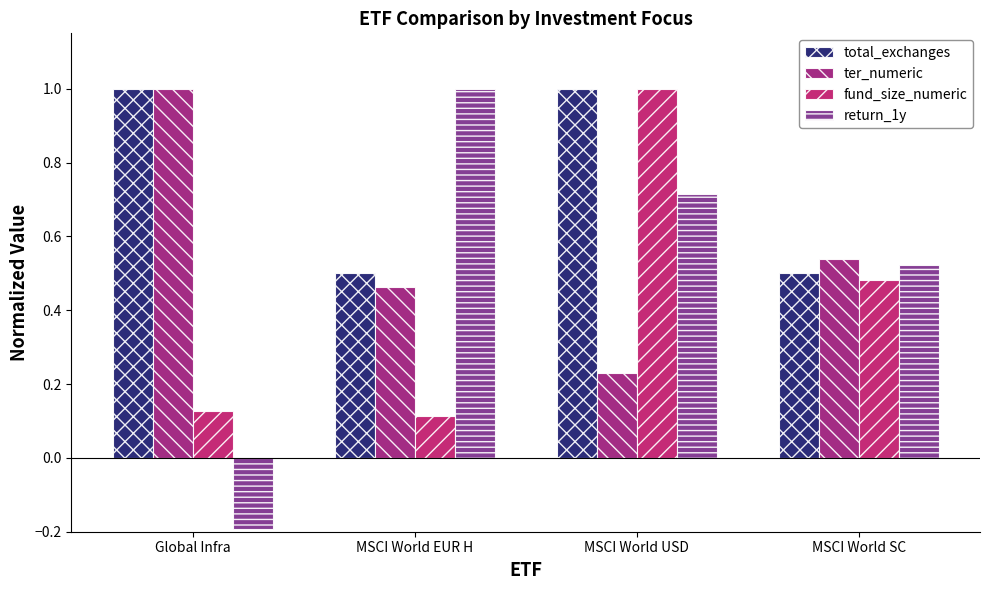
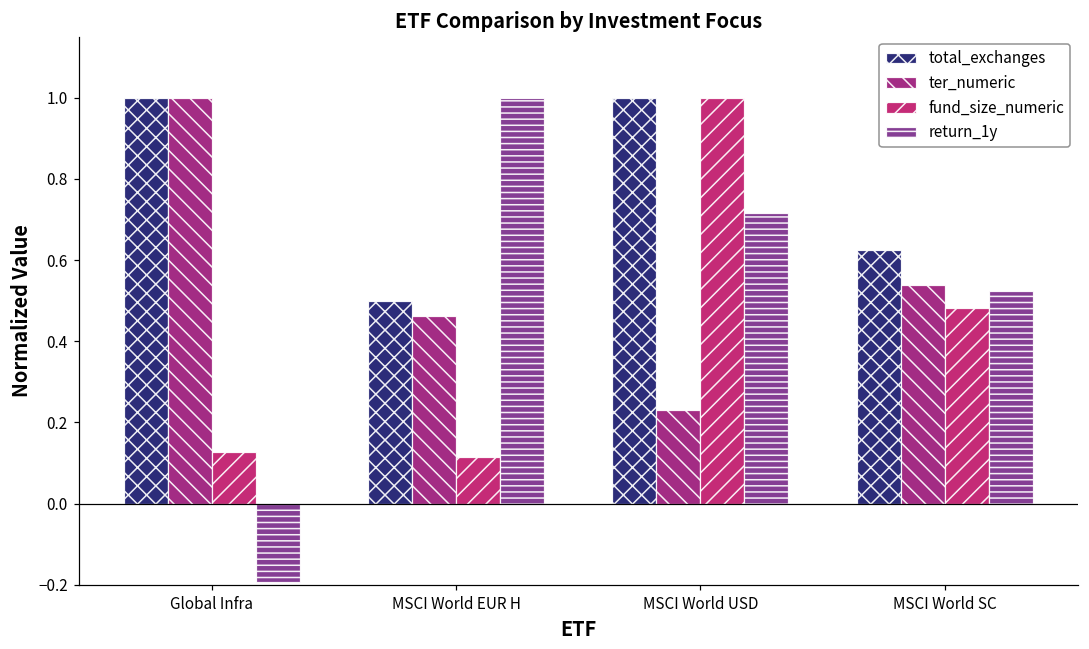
  {
    "total_exchanges": {
      "Global Infra": 1.00,
      "MSCI World EUR H": 0.50,
      "MSCI World USD": 1.00,
-     "MSCI World SC": 0.50
+     "MSCI World SC": 0.63
    }
  }
